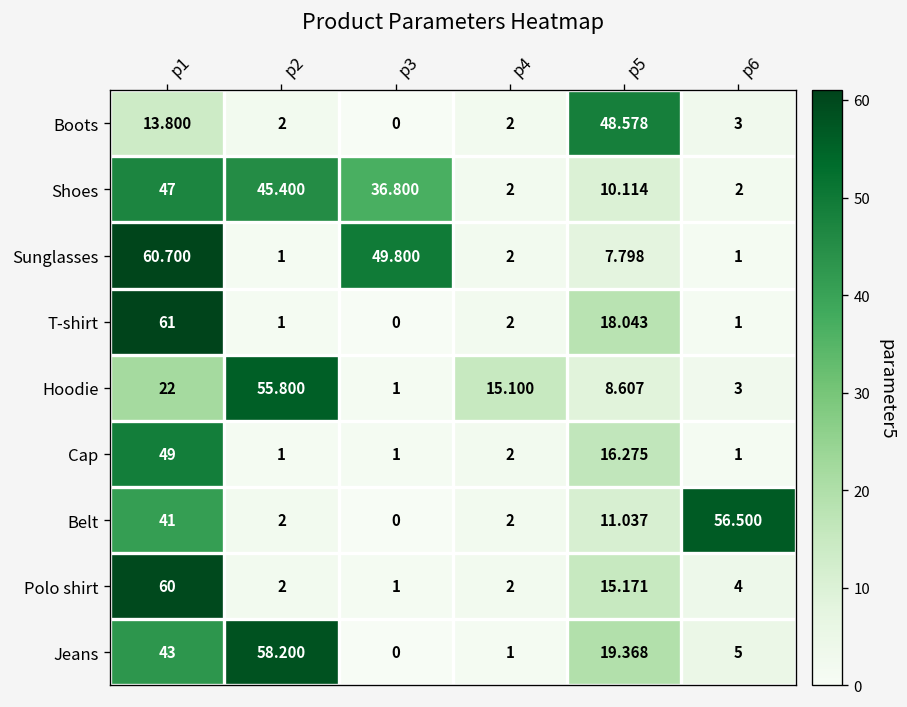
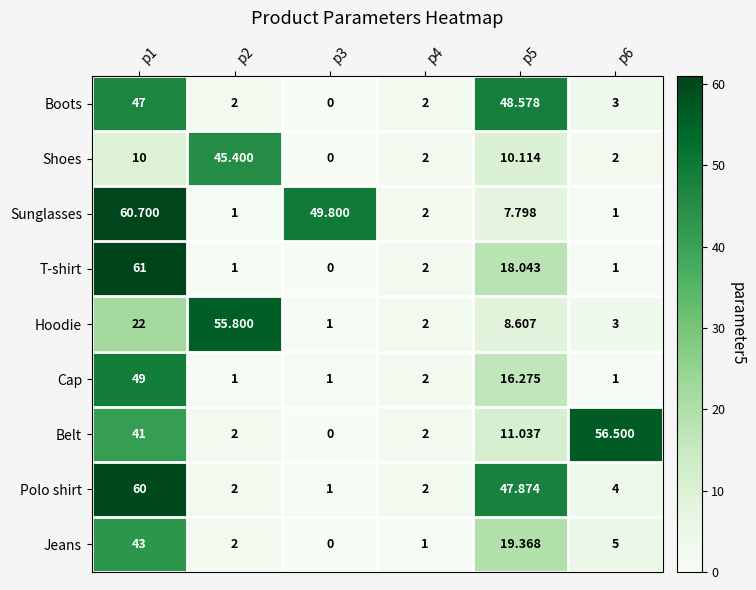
  {
    "Boots": {
-     "p1": 13.800,
+     "p1": 47,
      "p2": 2,
      "p3": 0,
      "p4": 2,
      "p5": 48.578,
      "p6": 3
    },
    "Shoes": {
-     "p1": 47,
+     "p1": 10,
      "p2": 45.400,
-     "p3": 36.800,
+     "p3": 0,
      "p4": 2,
      "p5": 10.114,
      "p6": 2
    },
    "Sunglasses": {
      "p1": 60.700,
      "p2": 1,
      "p3": 49.800,
      "p4": 2,
      "p5": 7.798,
      "p6": 1
    },
    "T-shirt": {
      "p1": 61,
      "p2": 1,
      "p3": 0,
      "p4": 2,
      "p5": 18.043,
      "p6": 1
    },
    "Hoodie": {
      "p1": 22,
      "p2": 55.800,
      "p3": 1,
-     "p4": 15.100,
+     "p4": 2,
      "p5": 8.607,
      "p6": 3
    },
    "Cap": {
      "p1": 49,
      "p2": 1,
      "p3": 1,
      "p4": 2,
      "p5": 16.275,
      "p6": 1
    },
    "Belt": {
      "p1": 41,
      "p2": 2,
      "p3": 0,
      "p4": 2,
      "p5": 11.037,
      "p6": 56.500
    },
    "Polo shirt": {
      "p1": 60,
      "p2": 2,
      "p3": 1,
      "p4": 2,
-     "p5": 15.171,
+     "p5": 47.874,
      "p6": 4
    },
    "Jeans": {
      "p1": 43,
-     "p2": 58.200,
+     "p2": 2,
      "p3": 0,
      "p4": 1,
      "p5": 19.368,
      "p6": 5
    }
  }
